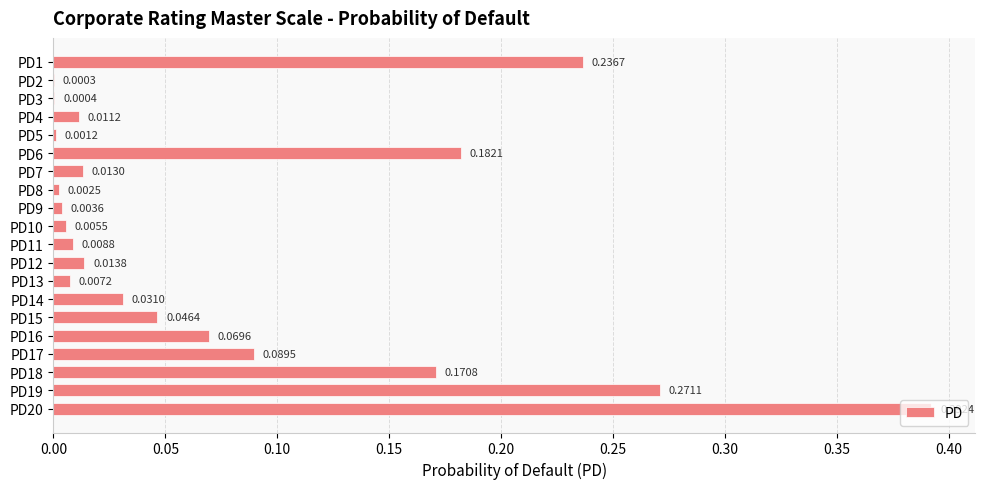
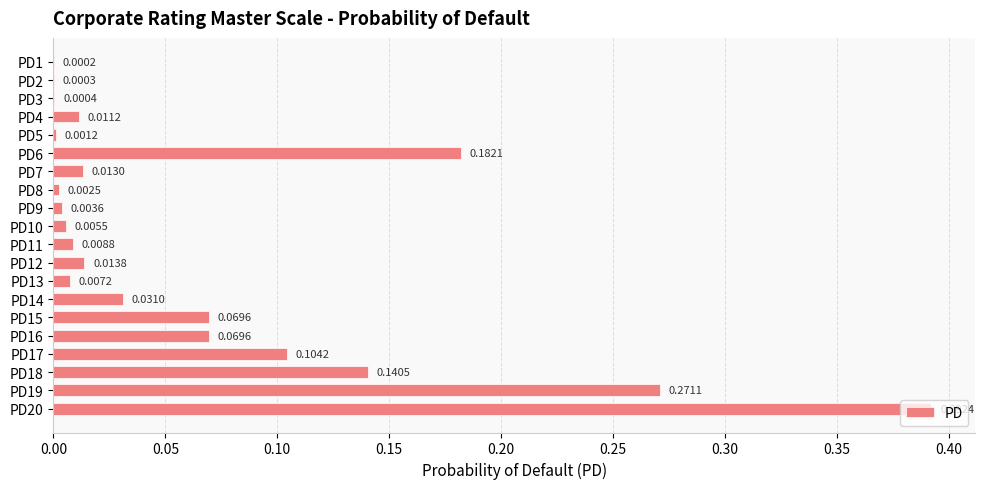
  {
-   "PD1": 0.2367,
+   "PD1": 0.0002,
    "PD2": 0.0003,
    "PD3": 0.0004,
    "PD4": 0.0112,
    "PD5": 0.0012,
    "PD6": 0.1821,
    "PD7": 0.0130,
    "PD8": 0.0025,
    "PD9": 0.0036,
    "PD10": 0.0055,
    "PD11": 0.0088,
    "PD12": 0.0138,
    "PD13": 0.0072,
    "PD14": 0.0310,
-   "PD15": 0.0464,
+   "PD15": 0.0696,
    "PD16": 0.0696,
-   "PD17": 0.0895,
-   "PD18": 0.1708,
+   "PD17": 0.1042,
+   "PD18": 0.1405,
    "PD19": 0.2711
  }
